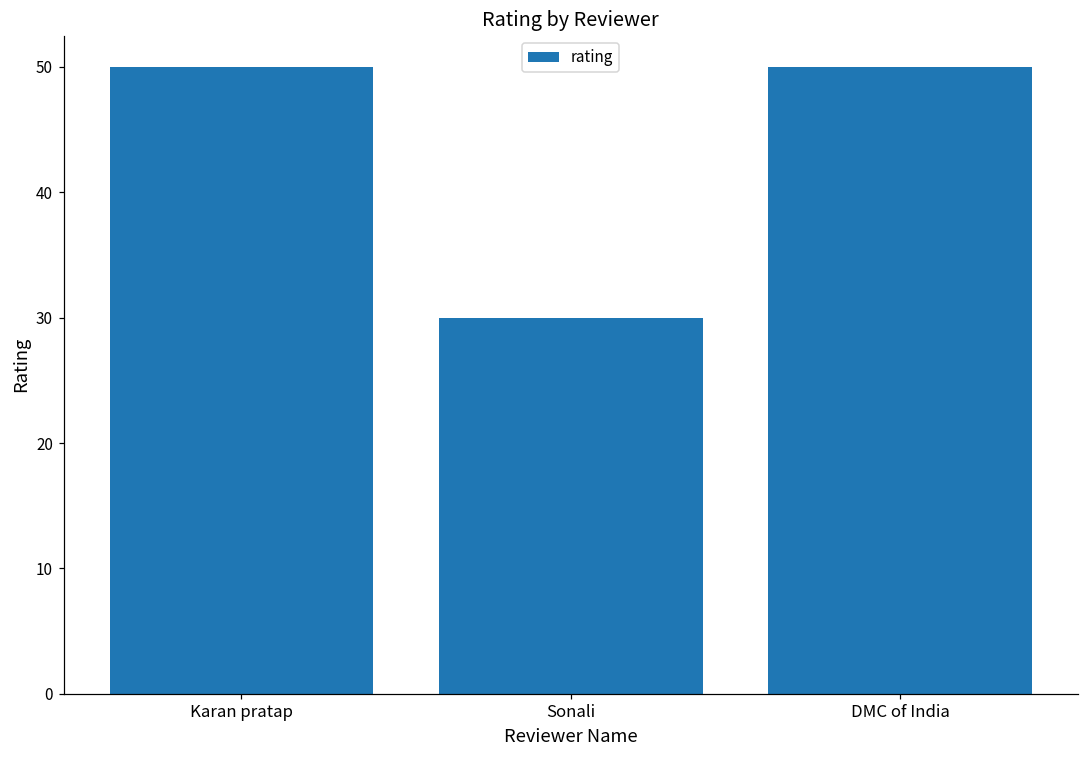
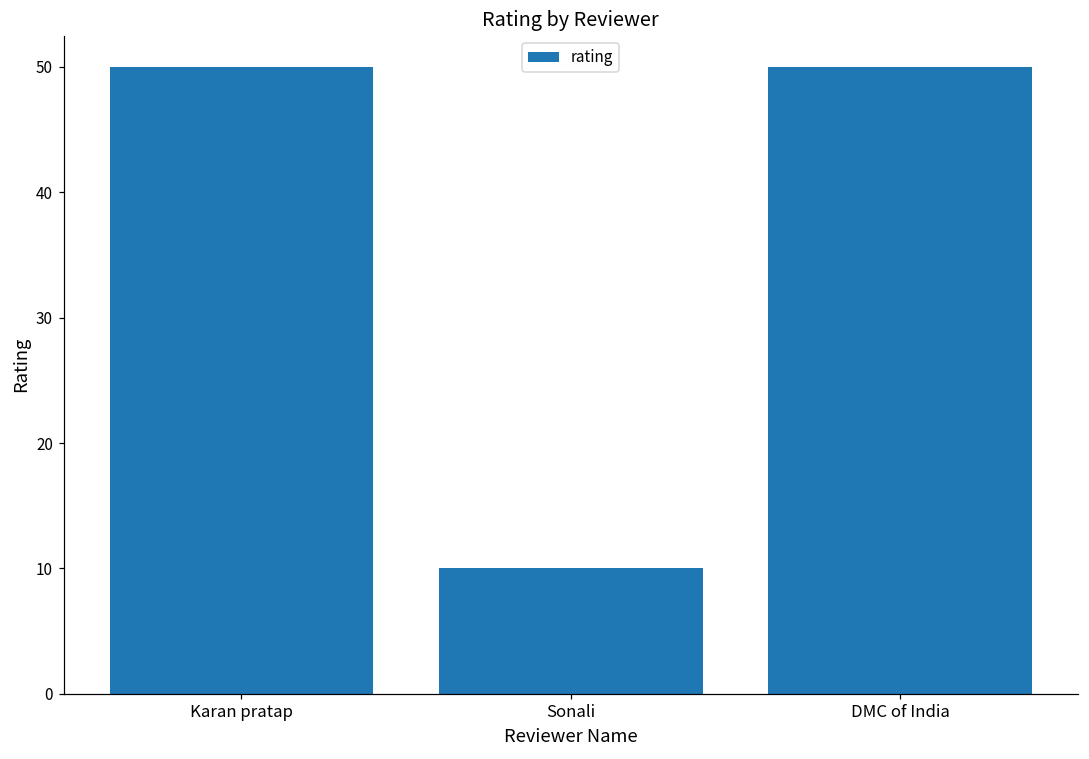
  {
    "Karan pratap": 50,
-   "Sonali": 30,
+   "Sonali": 10,
    "DMC of India": 50
  }
